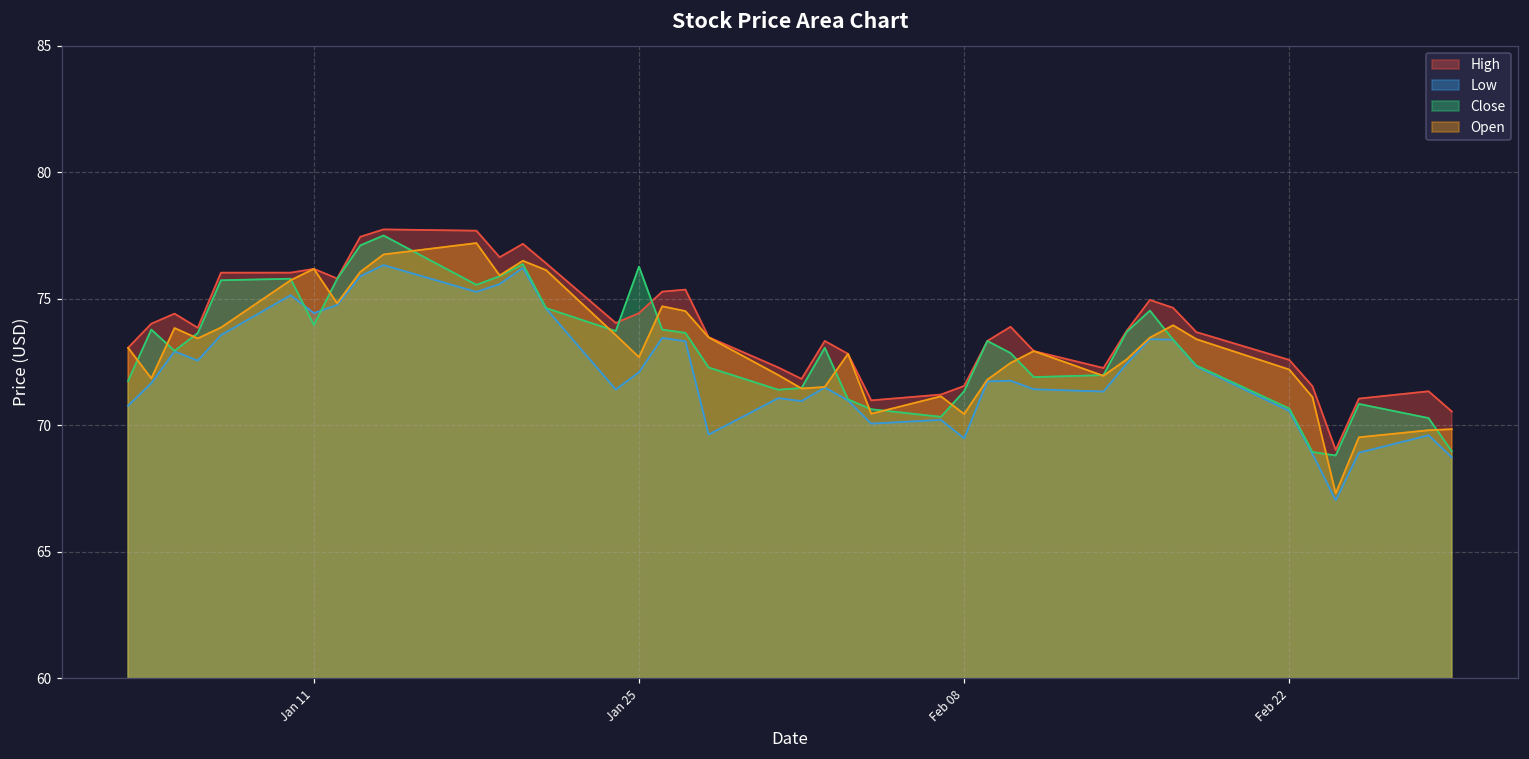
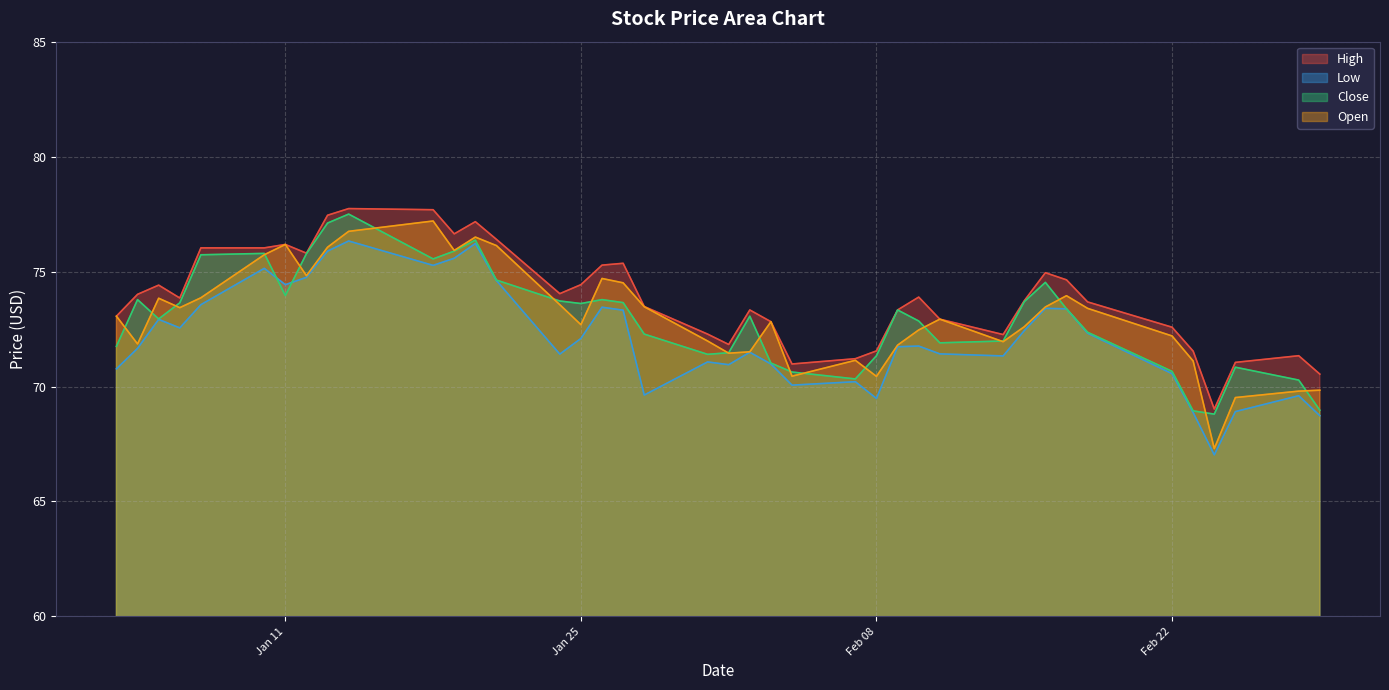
  {
    "Low": {
      "Jan 11": 74.4,
      "Jan 25": 72.1,
      "Feb 08": 69.5
    },
    "Close": {
      "Jan 11": 74.0,
-     "Jan 25": 76.3,
+     "Jan 25": 73.6,
      "Feb 08": 71.3
    }
  }
